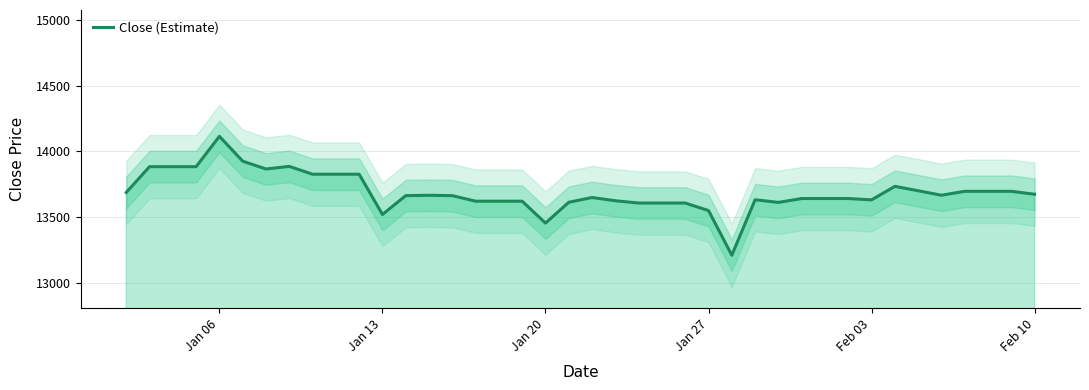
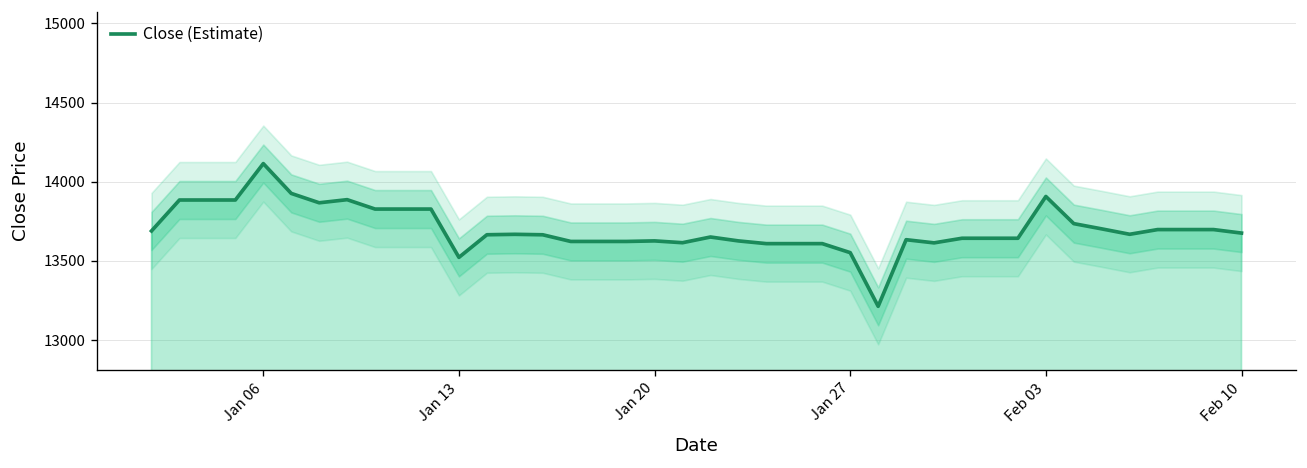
  {
    "Close (Estimate)": {
      "Jan 06": 14110,
      "Jan 13": 13520,
-     "Jan 20": 13460,
+     "Jan 20": 13630,
      "Jan 27": 13550,
-     "Feb 03": 13630,
+     "Feb 03": 13910,
      "Feb 10": 13680
    }
  }
